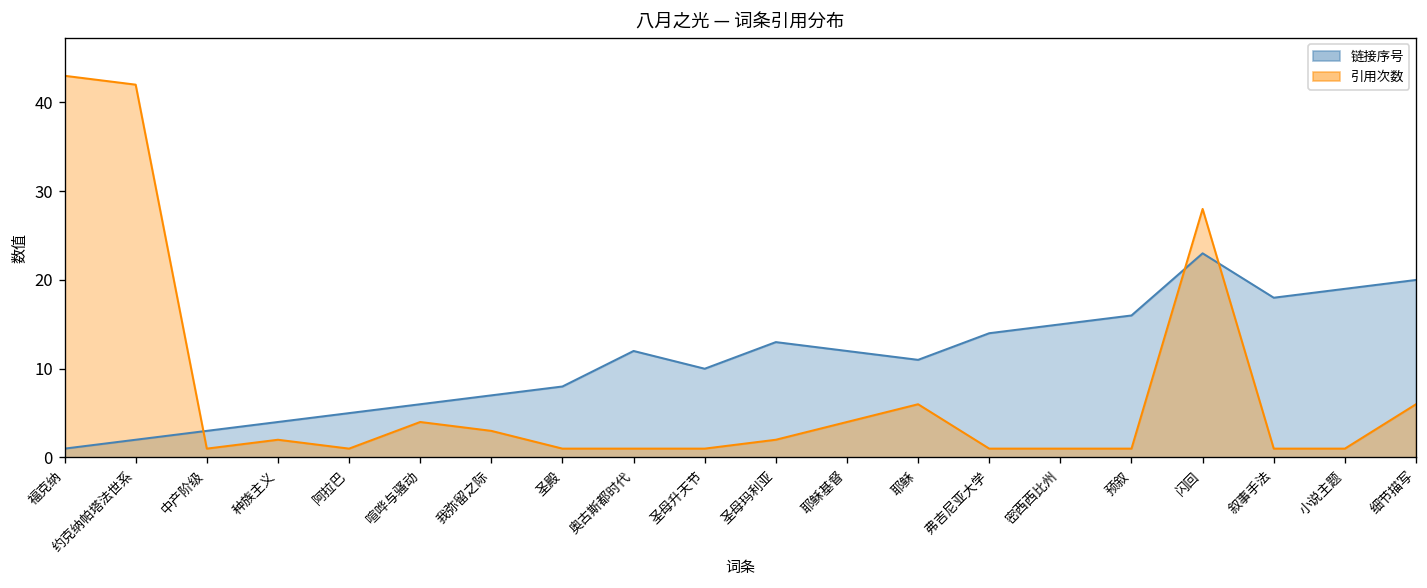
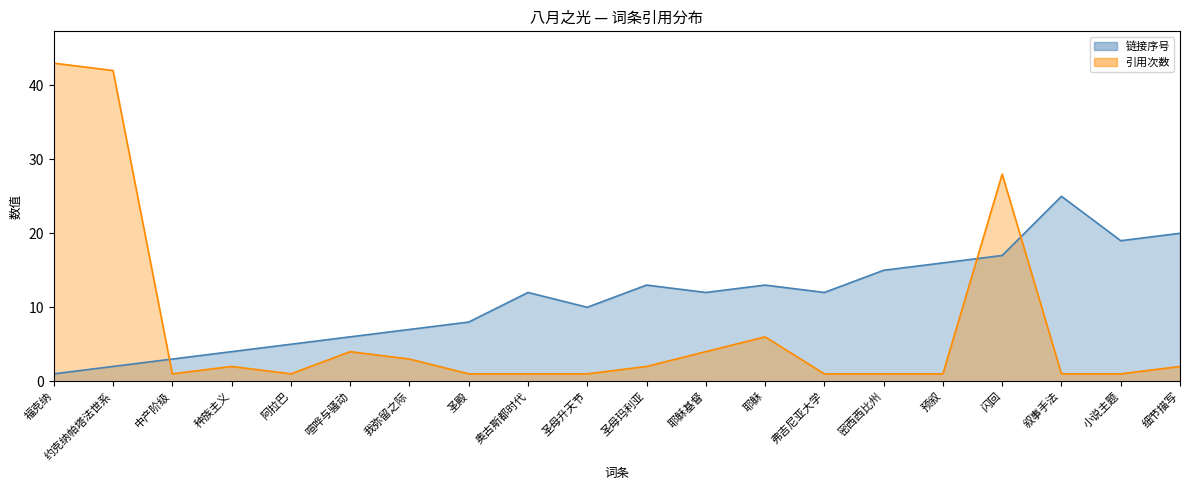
  {
    "链接序号": {
      "福克纳": 1,
      "约克纳帕塔法世系": 2,
      "中产阶级": 3,
      "种族主义": 4,
      "阿拉巴": 5,
      "喧哗与骚动": 6,
      "我弥留之际": 7,
      "圣殿": 8,
      "奥古斯都时代": 12,
      "圣母升天节": 10,
      "圣母玛利亚": 13,
      "耶稣基督": 12,
-     "耶稣": 11,
-     "弗吉尼亚大学": 14,
+     "耶稣": 13,
+     "弗吉尼亚大学": 12,
      "密西西比州": 15,
      "预叙": 16,
-     "闪回": 23,
-     "叙事手法": 18,
+     "闪回": 17,
+     "叙事手法": 25,
      "小说主题": 19,
      "细节描写": 20
    },
    "引用次数": {
      "福克纳": 43,
      "约克纳帕塔法世系": 42,
      "中产阶级": 1,
      "种族主义": 2,
      "阿拉巴": 1,
      "喧哗与骚动": 4,
      "我弥留之际": 3,
      "圣殿": 1,
      "奥古斯都时代": 1,
      "圣母升天节": 1,
      "圣母玛利亚": 2,
      "耶稣基督": 4,
      "耶稣": 6,
      "弗吉尼亚大学": 1,
      "密西西比州": 1,
      "预叙": 1,
      "闪回": 28,
      "叙事手法": 1,
      "小说主题": 1,
-     "细节描写": 6
+     "细节描写": 2
    }
  }
